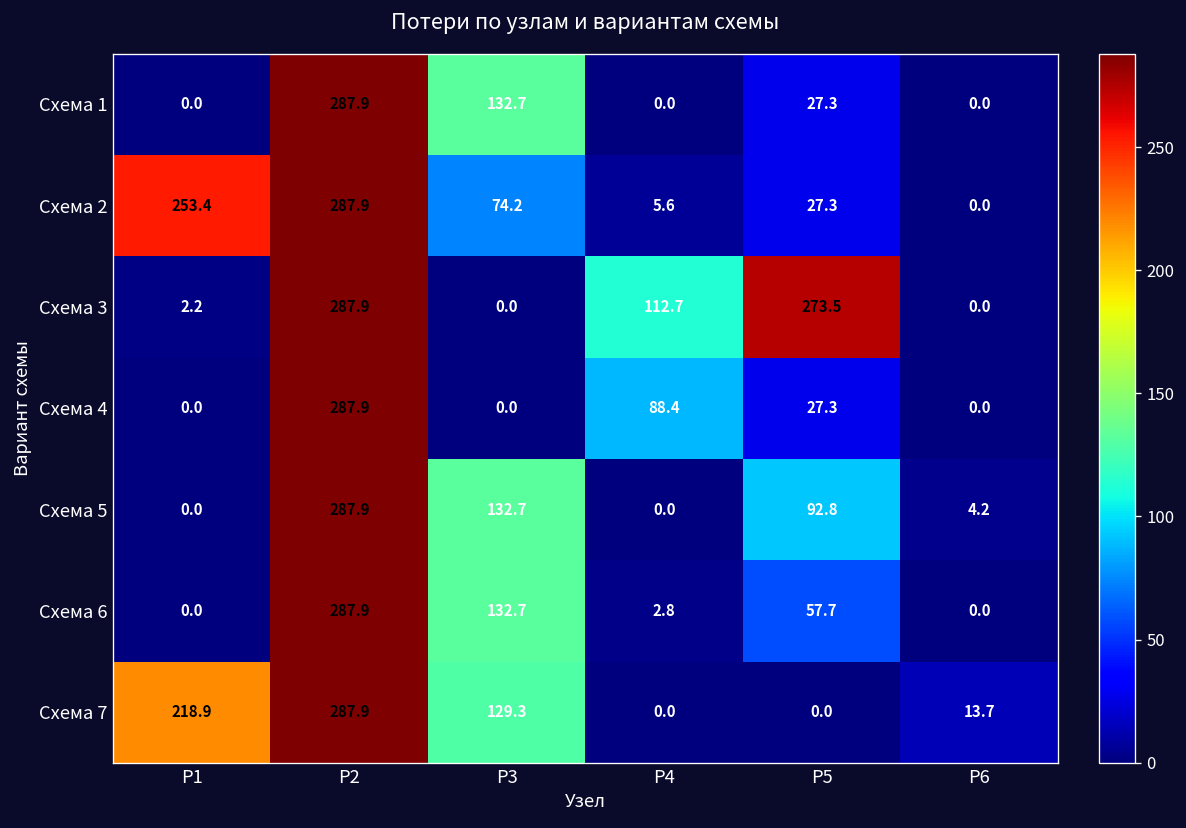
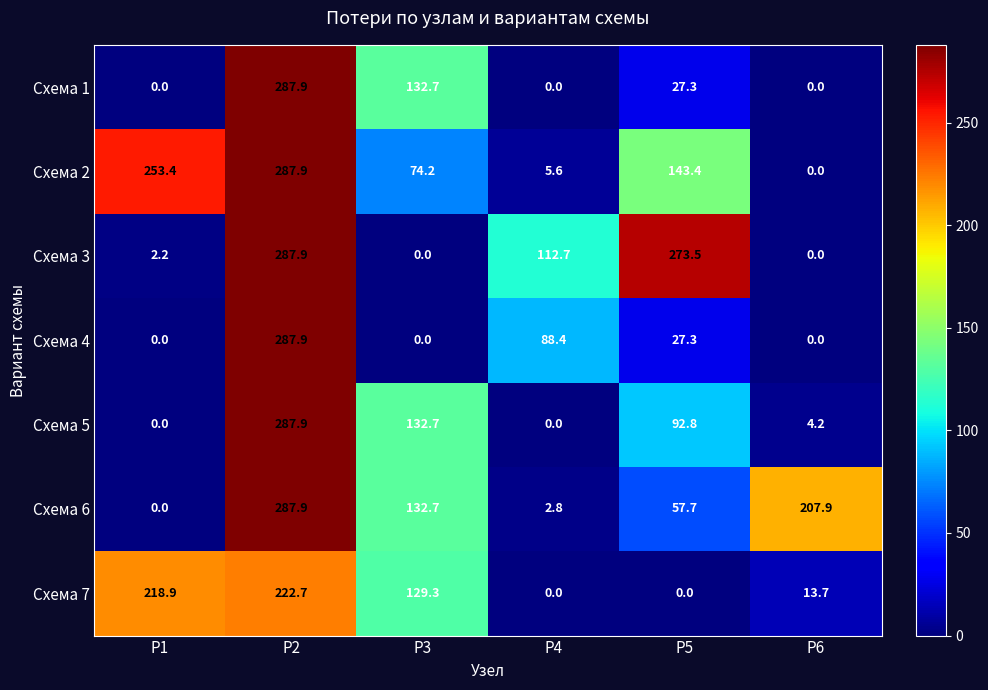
  {
    "Схема 1": {
      "P1": 0.0,
      "P2": 287.9,
      "P3": 132.7,
      "P4": 0.0,
      "P5": 27.3,
      "P6": 0.0
    },
    "Схема 2": {
      "P1": 253.4,
      "P2": 287.9,
      "P3": 74.2,
      "P4": 5.6,
-     "P5": 27.3,
+     "P5": 143.4,
      "P6": 0.0
    },
    "Схема 3": {
      "P1": 2.2,
      "P2": 287.9,
      "P3": 0.0,
      "P4": 112.7,
      "P5": 273.5,
      "P6": 0.0
    },
    "Схема 4": {
      "P1": 0.0,
      "P2": 287.9,
      "P3": 0.0,
      "P4": 88.4,
      "P5": 27.3,
      "P6": 0.0
    },
    "Схема 5": {
      "P1": 0.0,
      "P2": 287.9,
      "P3": 132.7,
      "P4": 0.0,
      "P5": 92.8,
      "P6": 4.2
    },
    "Схема 6": {
      "P1": 0.0,
      "P2": 287.9,
      "P3": 132.7,
      "P4": 2.8,
      "P5": 57.7,
-     "P6": 0.0
+     "P6": 207.9
    },
    "Схема 7": {
      "P1": 218.9,
-     "P2": 287.9,
+     "P2": 222.7,
      "P3": 129.3,
      "P4": 0.0,
      "P5": 0.0,
      "P6": 13.7
    }
  }
